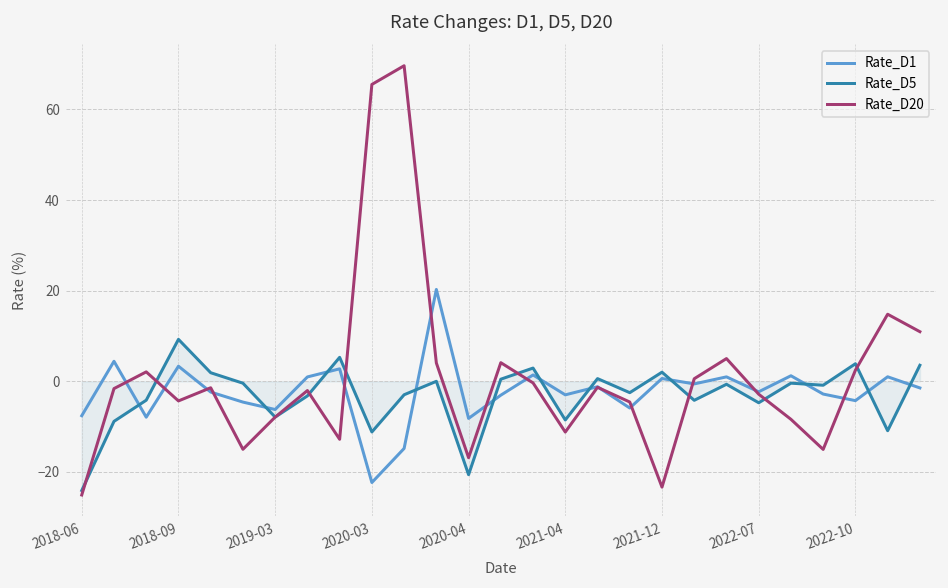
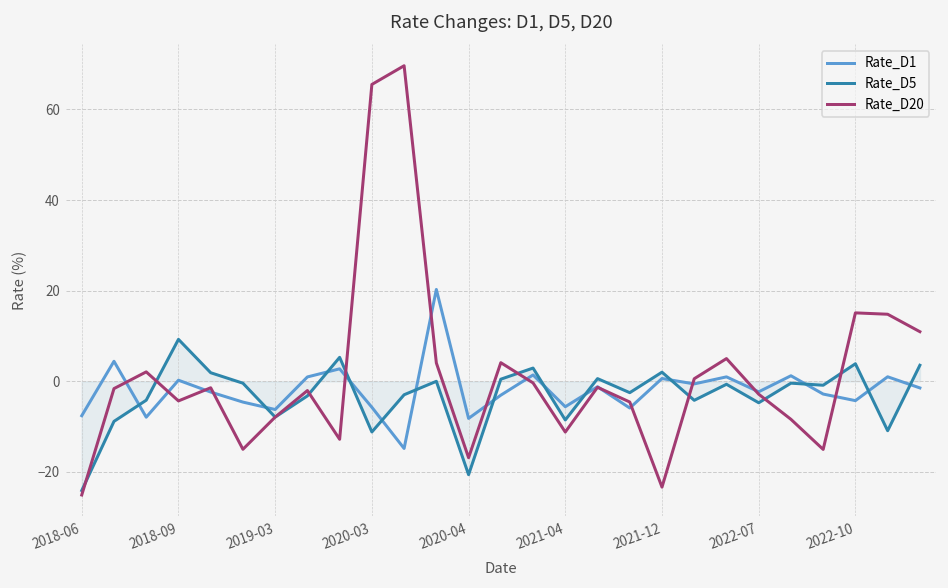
  {
    "Rate_D1": {
      "2018-06": -8,
-     "2018-09": 3,
+     "2018-09": 0,
      "2019-03": -6,
-     "2020-03": -22,
+     "2020-03": -6,
      "2020-04": -8,
-     "2021-04": -3,
+     "2021-04": -6,
      "2021-12": 1,
      "2022-10": -4
    },
    "Rate_D20": {
      "2018-06": -25,
      "2018-09": -4,
      "2020-03": 66,
      "2020-04": -17,
      "2021-04": -11,
      "2021-12": -23,
-     "2022-10": 2
+     "2022-10": 15
    }
  }
